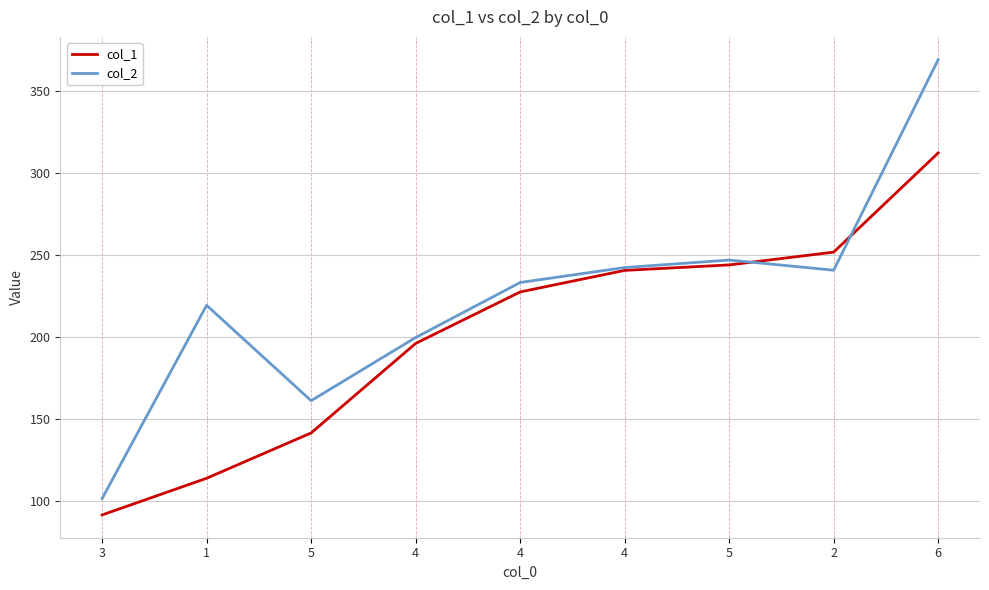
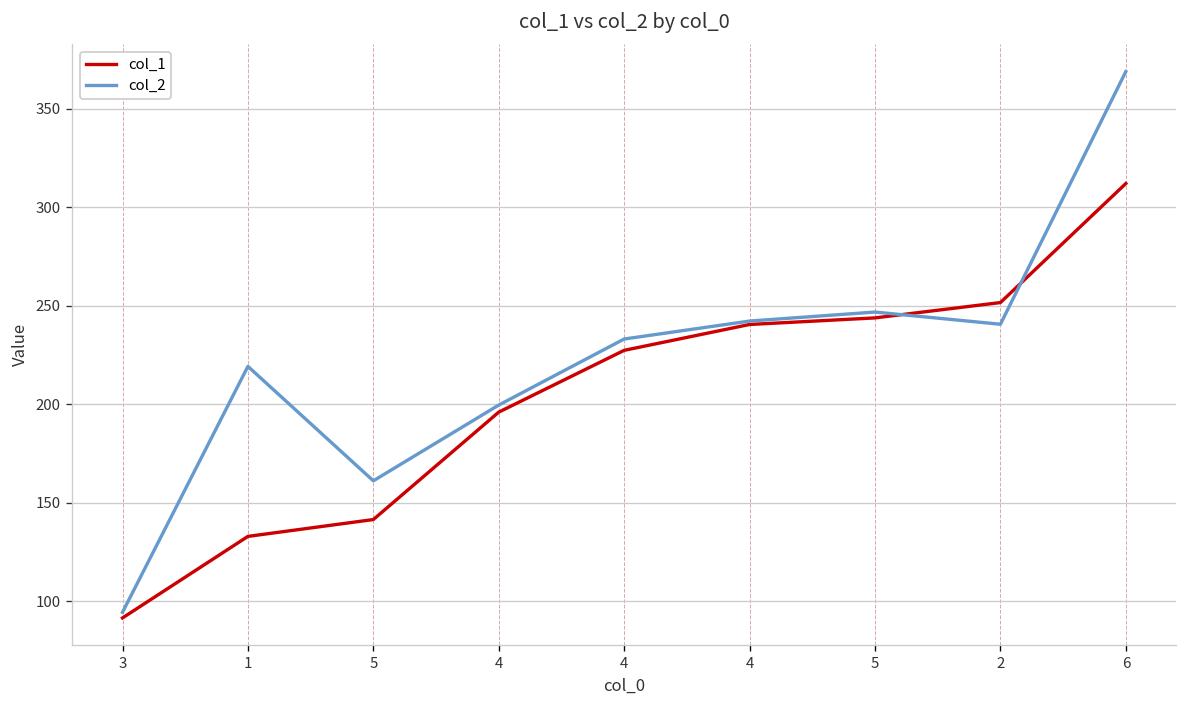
  {
    "col_1": {
      "3": 91,
-     "1": 114,
+     "1": 133,
      "2": 252,
      "6": 312
    },
    "col_2": {
-     "3": 101,
+     "3": 94,
      "1": 219,
      "2": 241,
      "6": 369
    }
  }
